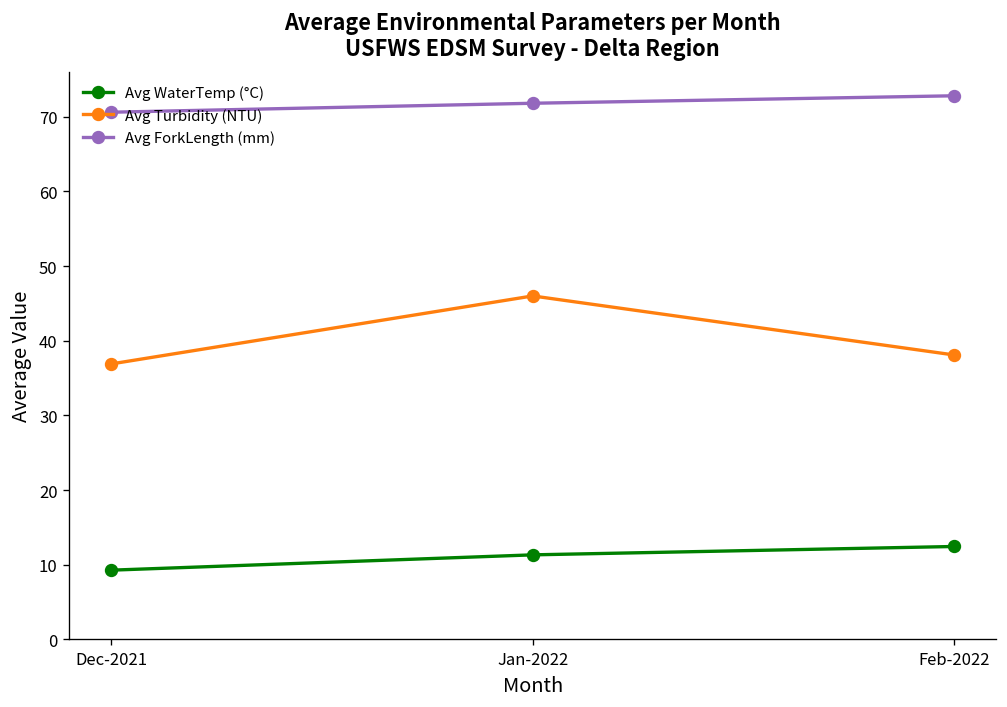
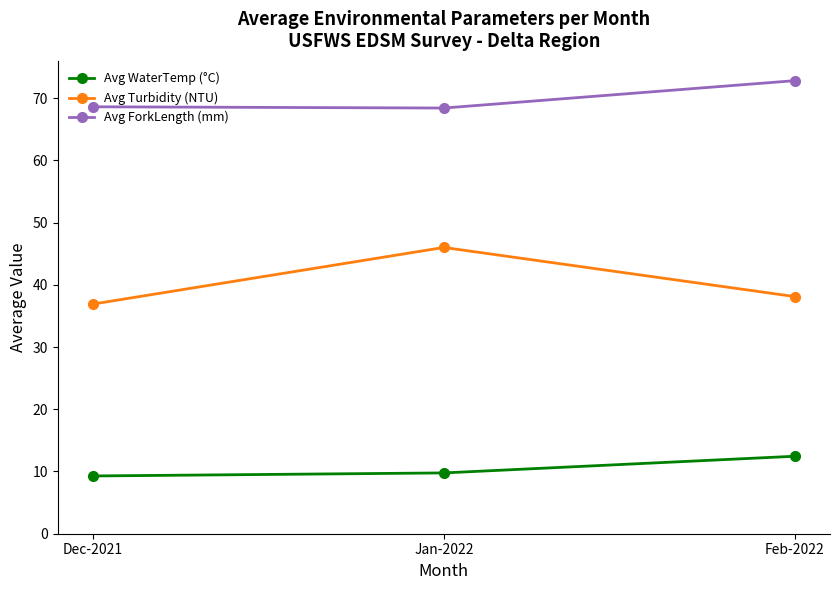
  {
    "Avg WaterTemp (°C)": {
      "Dec-2021": 9,
-     "Jan-2022": 11,
+     "Jan-2022": 10,
      "Feb-2022": 12
    },
    "Avg Turbidity (NTU)": {
      "Dec-2021": 37,
      "Jan-2022": 46,
      "Feb-2022": 38
    },
    "Avg ForkLength (mm)": {
-     "Dec-2021": 71,
-     "Jan-2022": 72,
+     "Dec-2021": 69,
+     "Jan-2022": 68,
      "Feb-2022": 73
    }
  }
